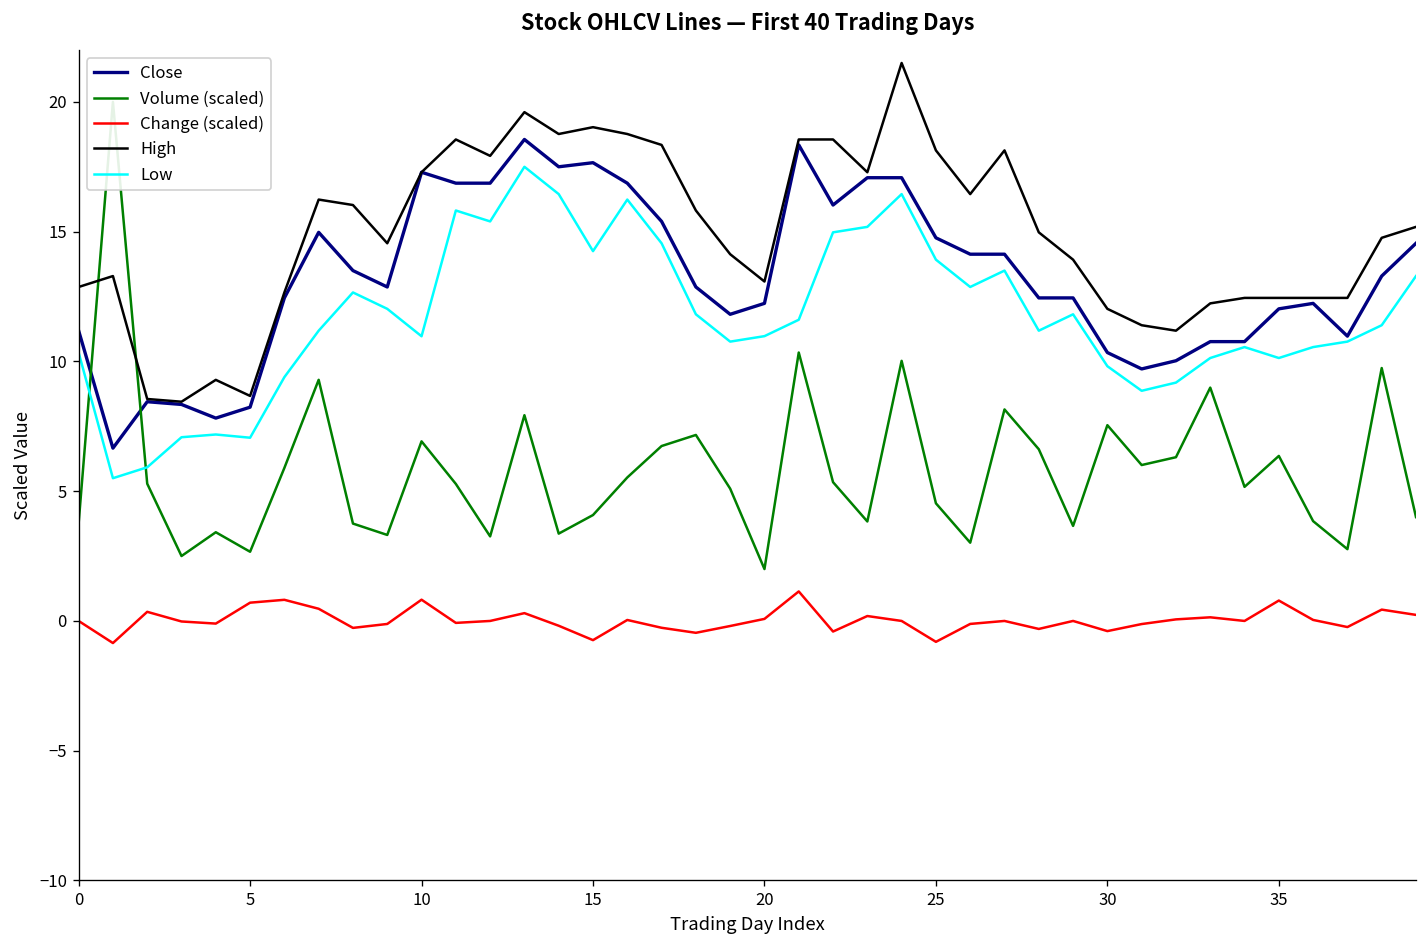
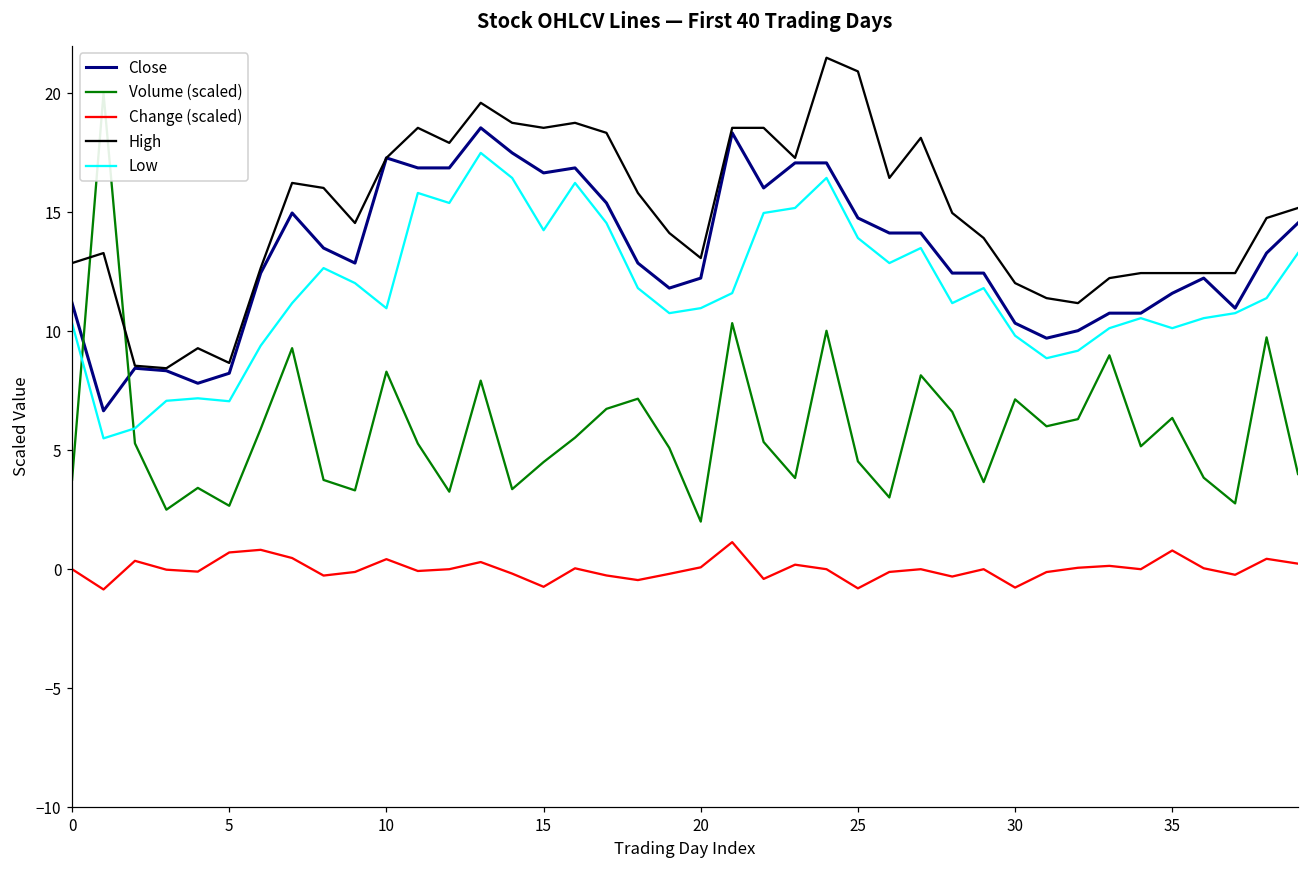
  {
    "Close": {
      "0": 11.2,
      "5": 8.2,
-     "15": 17.7,
+     "15": 16.7,
      "20": 12.2,
      "25": 14.8,
      "30": 10.3,
-     "35": 12.0
+     "35": 11.6
    },
    "Volume (scaled)": {
      "0": 3.8,
      "5": 2.7,
-     "10": 6.9,
-     "15": 4.1,
+     "10": 8.3,
+     "15": 4.5,
      "20": 2.0,
      "25": 4.5,
-     "30": 7.5,
+     "30": 7.1,
      "35": 6.4
    },
    "Change (scaled)": {
      "0": 0.0,
      "5": 0.7,
-     "10": 0.8,
+     "10": 0.4,
      "15": -0.7,
      "20": 0.1,
      "25": -0.8,
-     "30": -0.4,
+     "30": -0.8,
      "35": 0.8
    },
    "High": {
      "0": 12.9,
      "5": 8.7,
-     "15": 19.0,
+     "15": 18.6,
      "20": 13.1,
-     "25": 18.1,
+     "25": 20.9,
      "30": 12.0,
      "35": 12.4
    },
    "Low": {
      "0": 10.3,
      "5": 7.1,
      "10": 11.0,
      "15": 14.2,
      "20": 11.0,
      "25": 13.9,
      "30": 9.8,
      "35": 10.1
    }
  }
